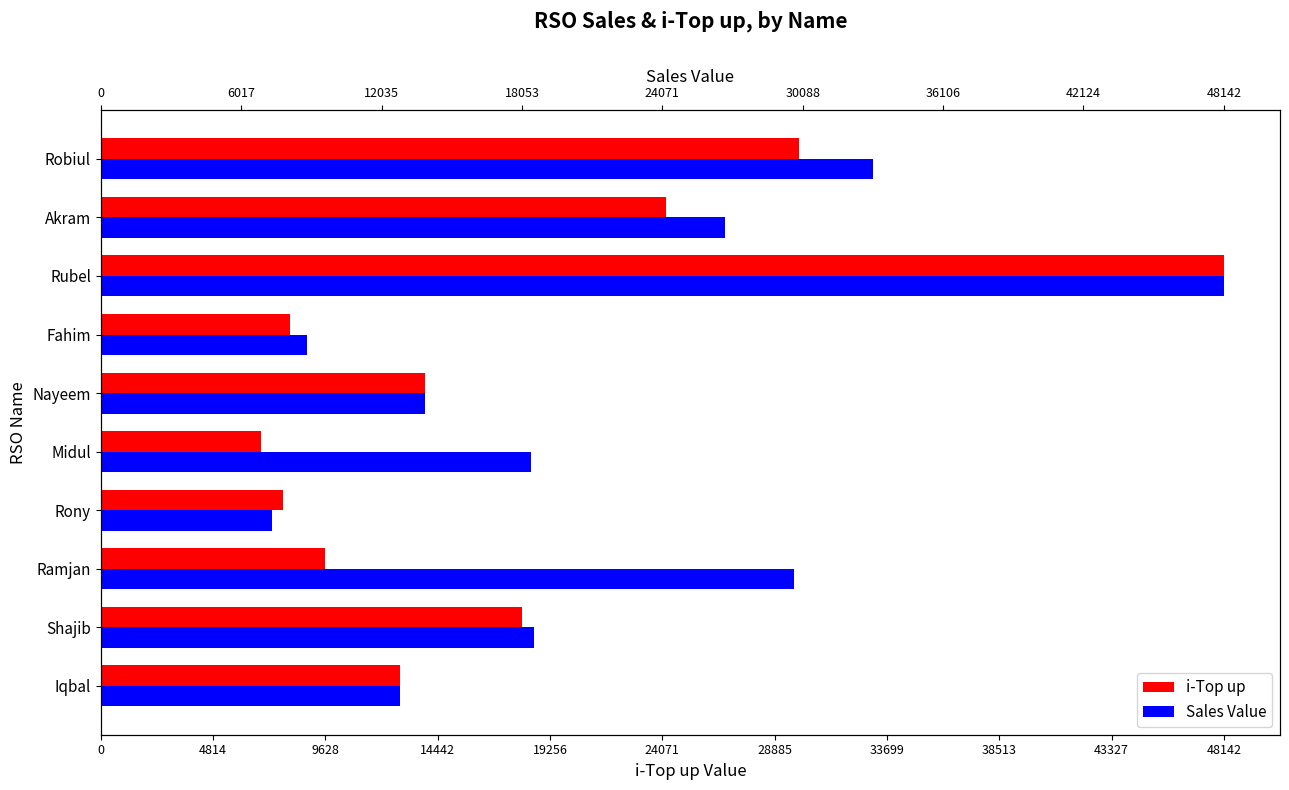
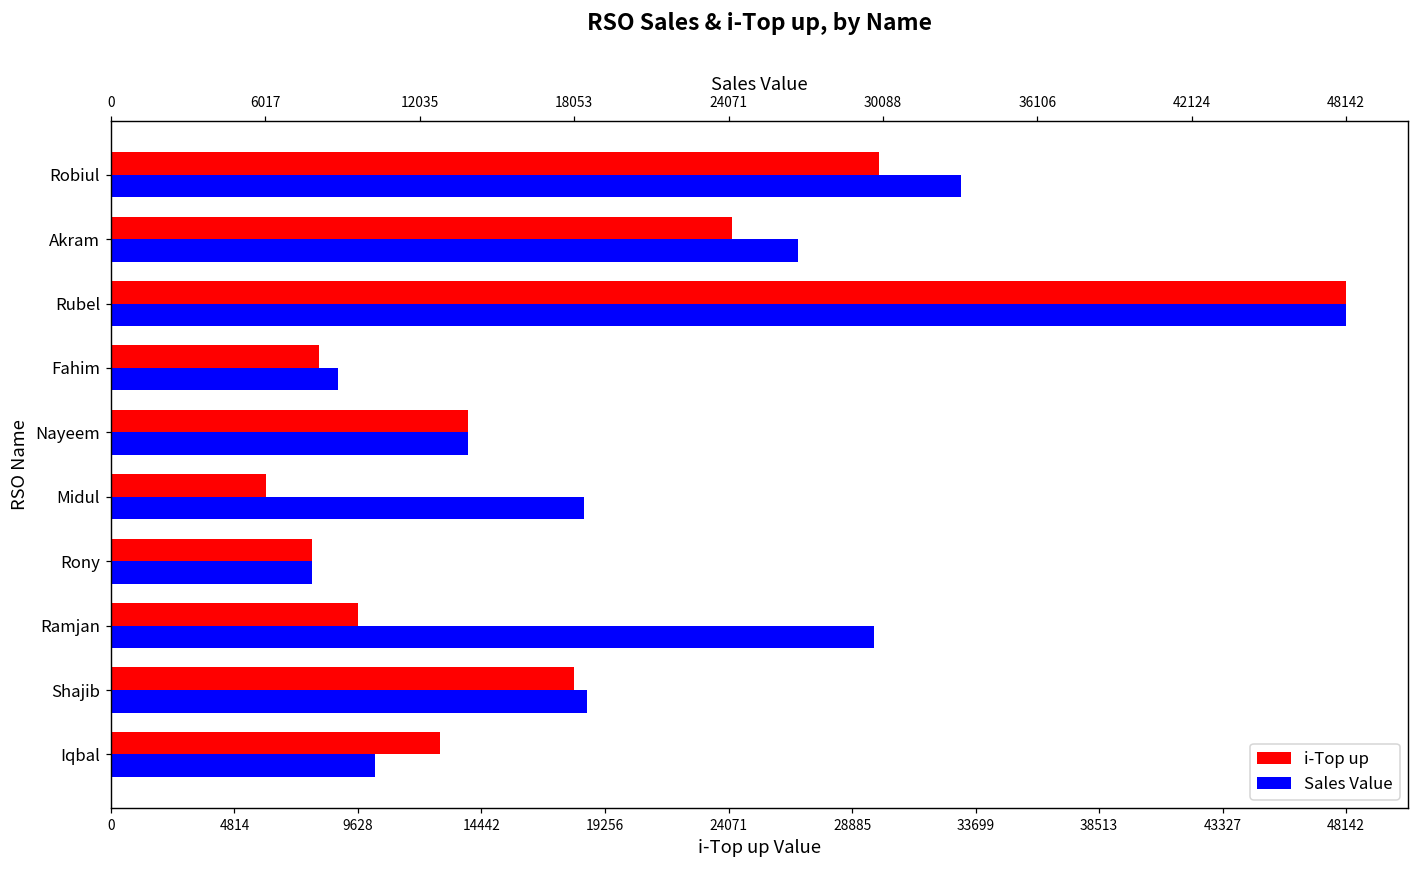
  {
    "i-Top up": {
      "Robiul": 29900,
      "Akram": 24200,
      "Rubel": 48100,
      "Fahim": 8100,
      "Nayeem": 13900,
-     "Midul": 6900,
+     "Midul": 6100,
      "Rony": 7800,
      "Ramjan": 9600,
      "Shajib": 18100,
      "Iqbal": 12800
    },
    "Sales Value": {
      "Robiul": 33100,
      "Akram": 26800,
      "Rubel": 48100,
      "Fahim": 8800,
      "Nayeem": 13900,
      "Midul": 18400,
-     "Rony": 7300,
+     "Rony": 7800,
      "Ramjan": 29700,
      "Shajib": 18600,
-     "Iqbal": 12800
+     "Iqbal": 10300
    }
  }
